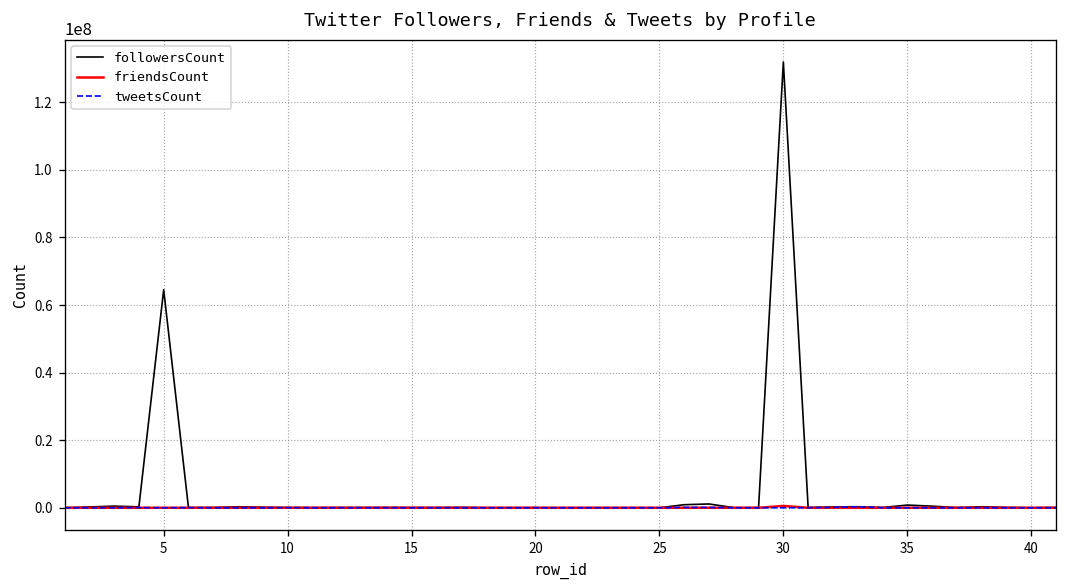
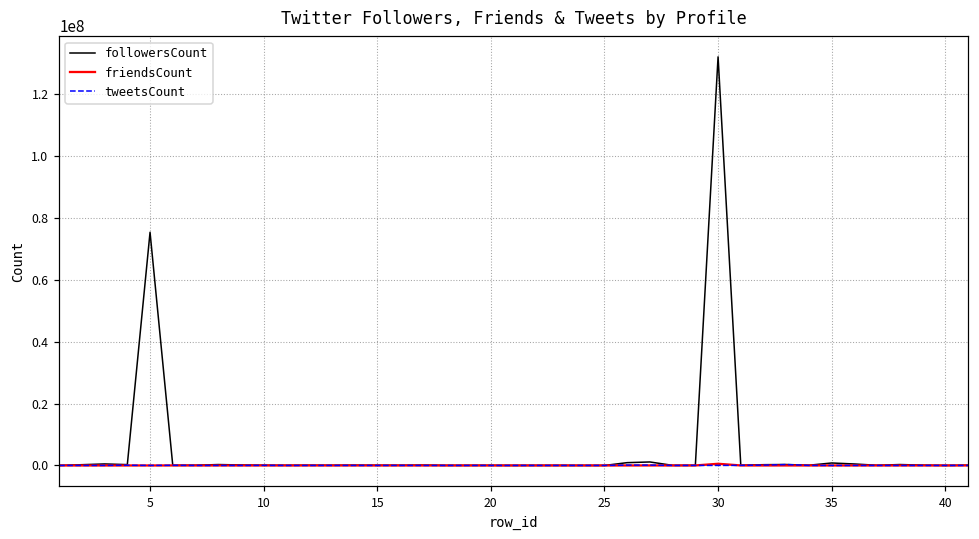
  {
    "followersCount": {
-     "5": 65000000,
+     "5": 75000000,
      "30": 132000000
    }
  }
